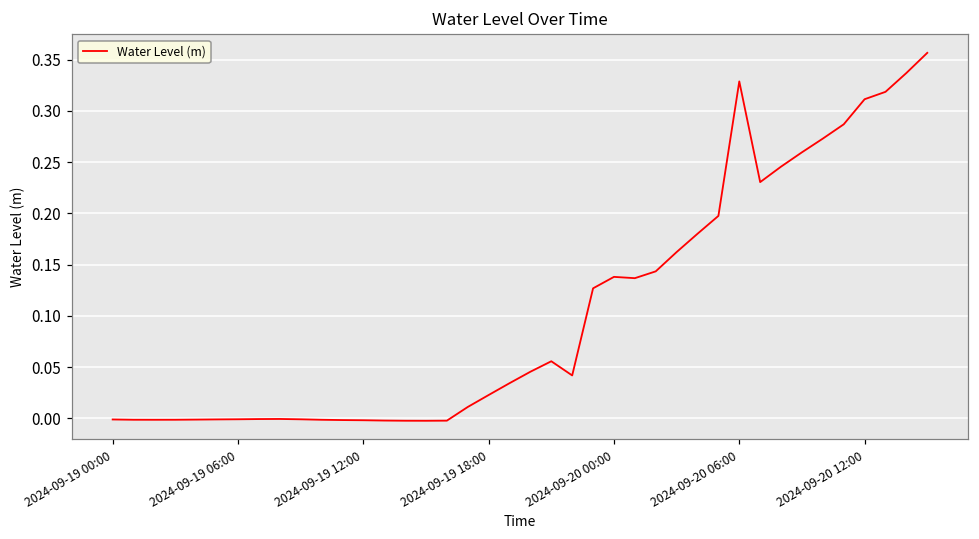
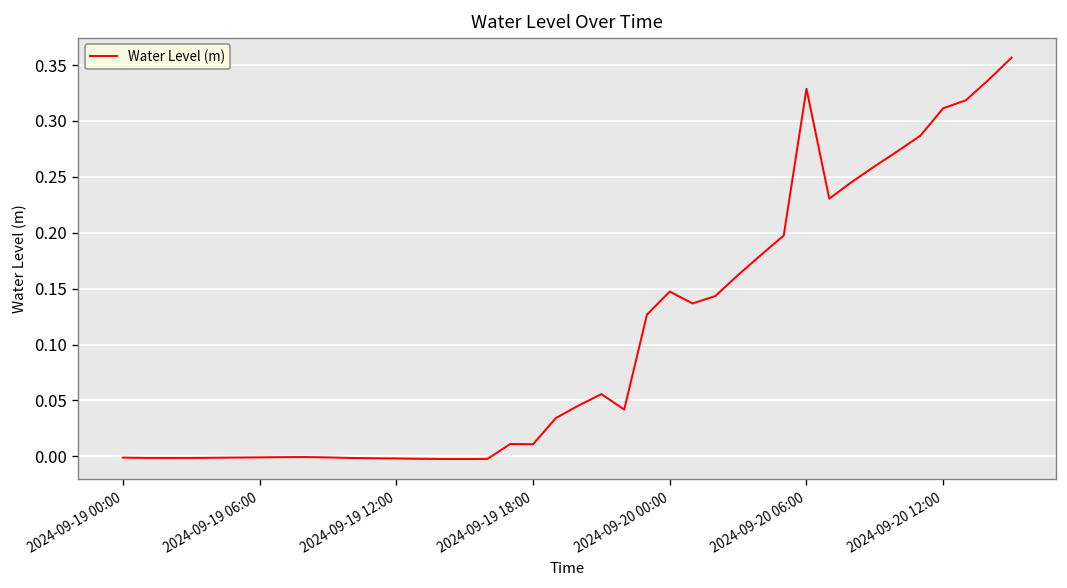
  {
    "2024-09-19 00:00": 0.00,
    "2024-09-19 06:00": 0.00,
    "2024-09-19 12:00": 0.00,
-   "2024-09-19 18:00": 0.02,
-   "2024-09-20 00:00": 0.14,
+   "2024-09-19 18:00": 0.01,
+   "2024-09-20 00:00": 0.15,
    "2024-09-20 06:00": 0.33,
    "2024-09-20 12:00": 0.31
  }
